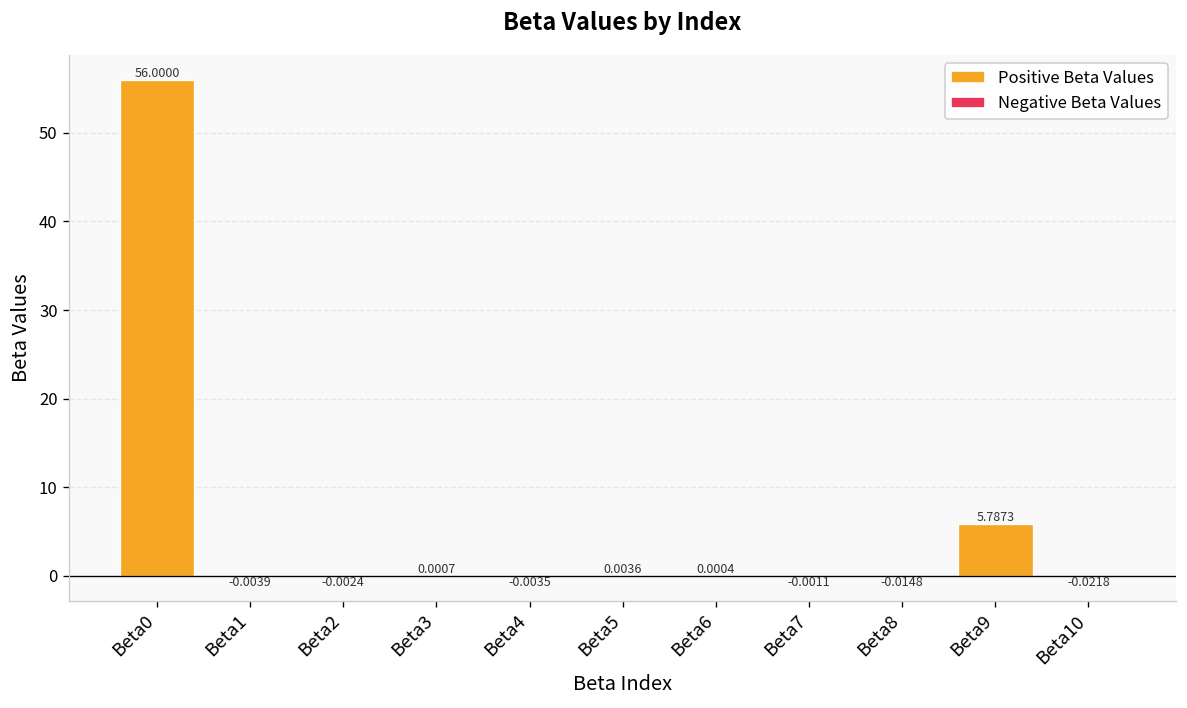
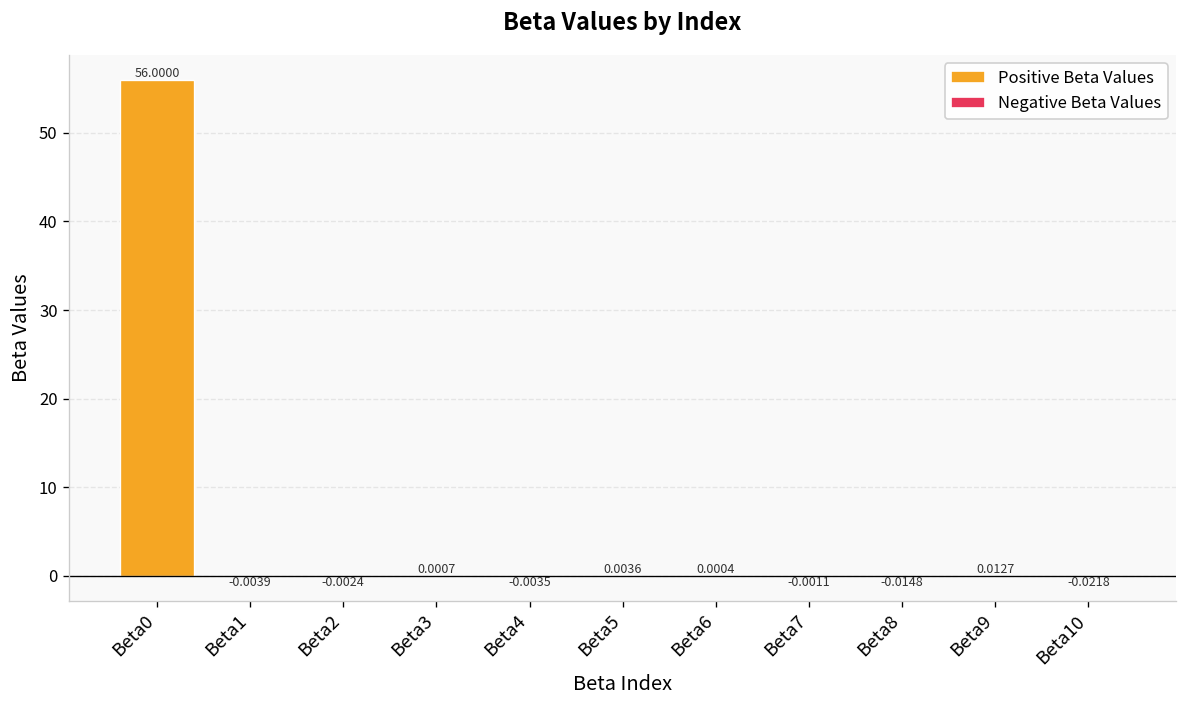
  {
    "Beta0": 56.0000,
    "Beta1": -0.0039,
    "Beta2": -0.0024,
    "Beta3": 0.0007,
    "Beta4": -0.0035,
    "Beta5": 0.0036,
    "Beta6": 0.0004,
    "Beta7": -0.0011,
    "Beta8": -0.0148,
-   "Beta9": 5.7873,
+   "Beta9": 0.0127,
    "Beta10": -0.0218
  }
